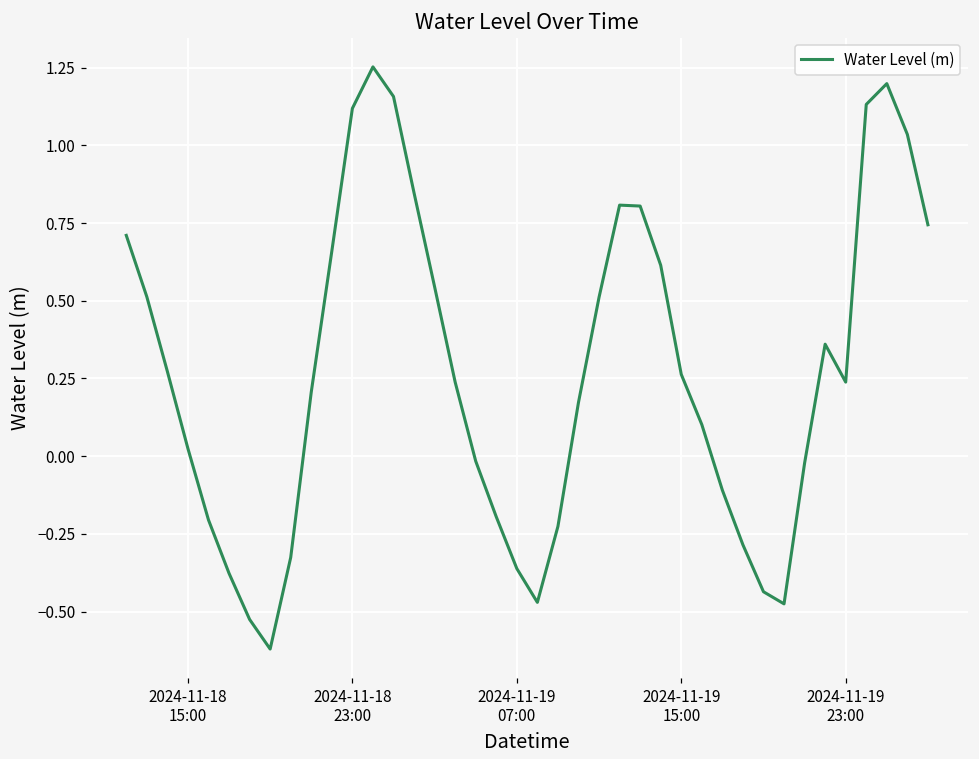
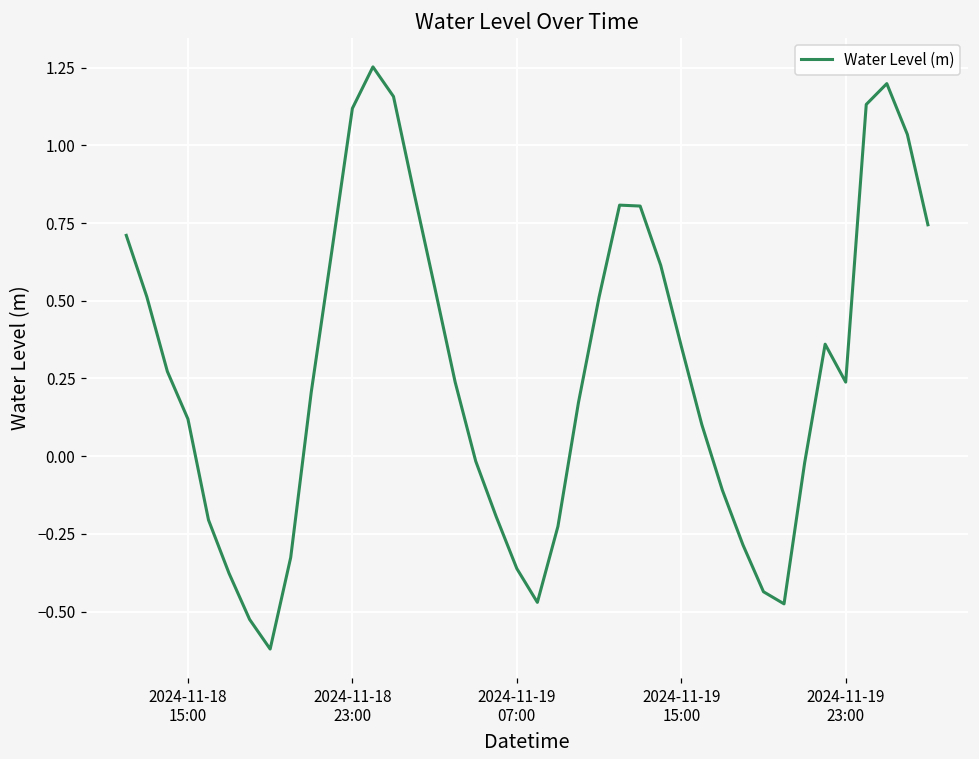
  {
-   "2024-11-18 15:00": 0.02,
+   "2024-11-18 15:00": 0.12,
    "2024-11-18 23:00": 1.12,
    "2024-11-19 07:00": -0.36,
-   "2024-11-19 15:00": 0.26,
+   "2024-11-19 15:00": 0.35,
    "2024-11-19 23:00": 0.24
  }
